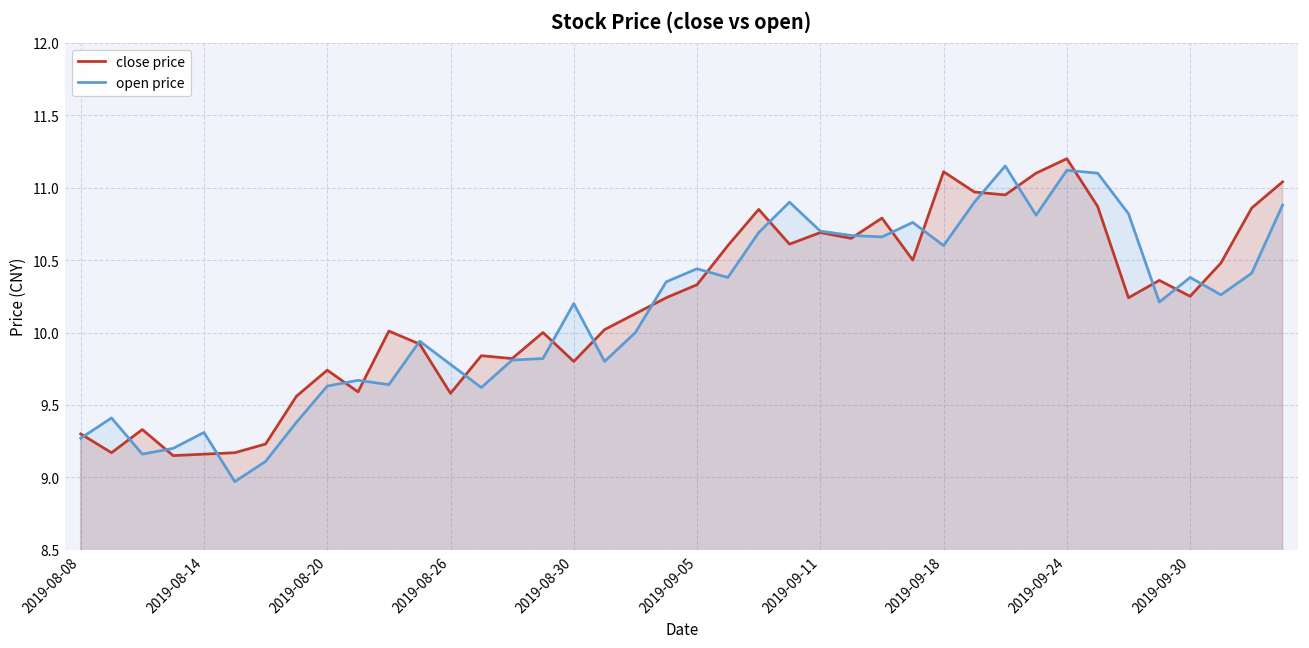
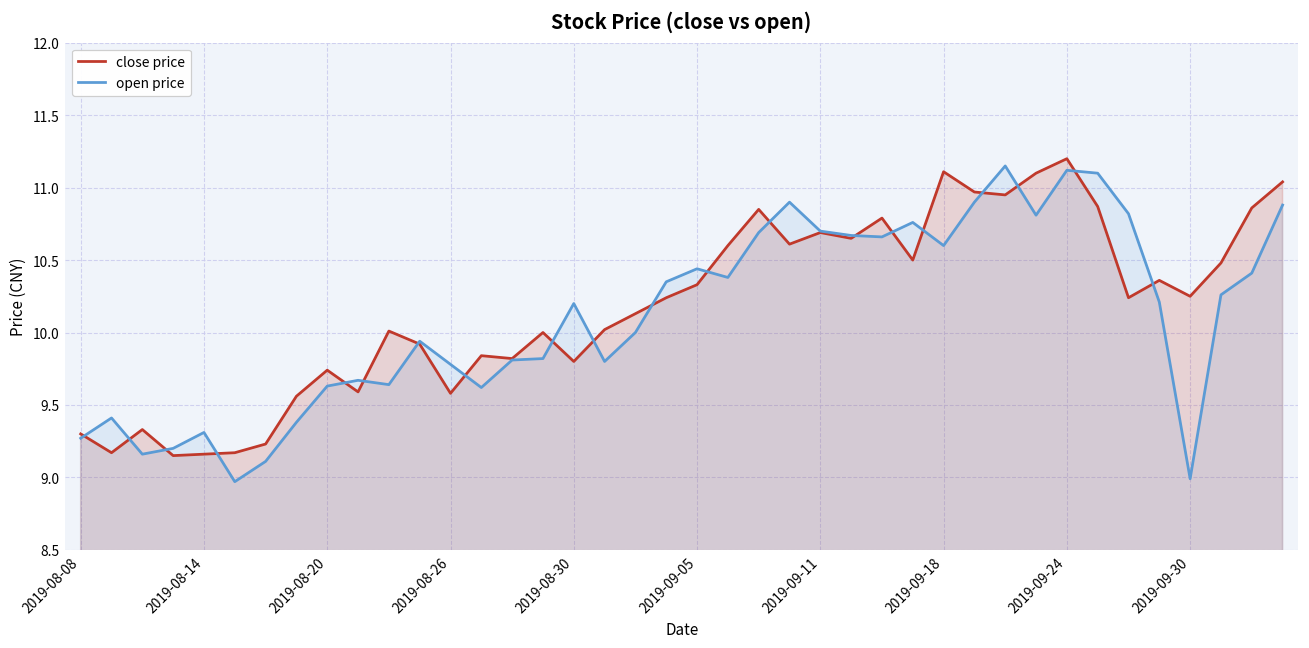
  {
    "close price": {
      "2019-08-08": 9.30,
      "2019-08-14": 9.16,
      "2019-08-20": 9.74,
      "2019-08-26": 9.58,
      "2019-08-30": 9.80,
      "2019-09-05": 10.33,
      "2019-09-18": 11.11,
      "2019-09-24": 11.20,
      "2019-09-30": 10.25
    },
    "open price": {
      "2019-08-08": 9.27,
      "2019-08-14": 9.31,
      "2019-08-20": 9.63,
      "2019-08-26": 9.78,
      "2019-08-30": 10.20,
      "2019-09-05": 10.44,
      "2019-09-18": 10.60,
      "2019-09-24": 11.12,
-     "2019-09-30": 10.38
+     "2019-09-30": 8.99
    }
  }
